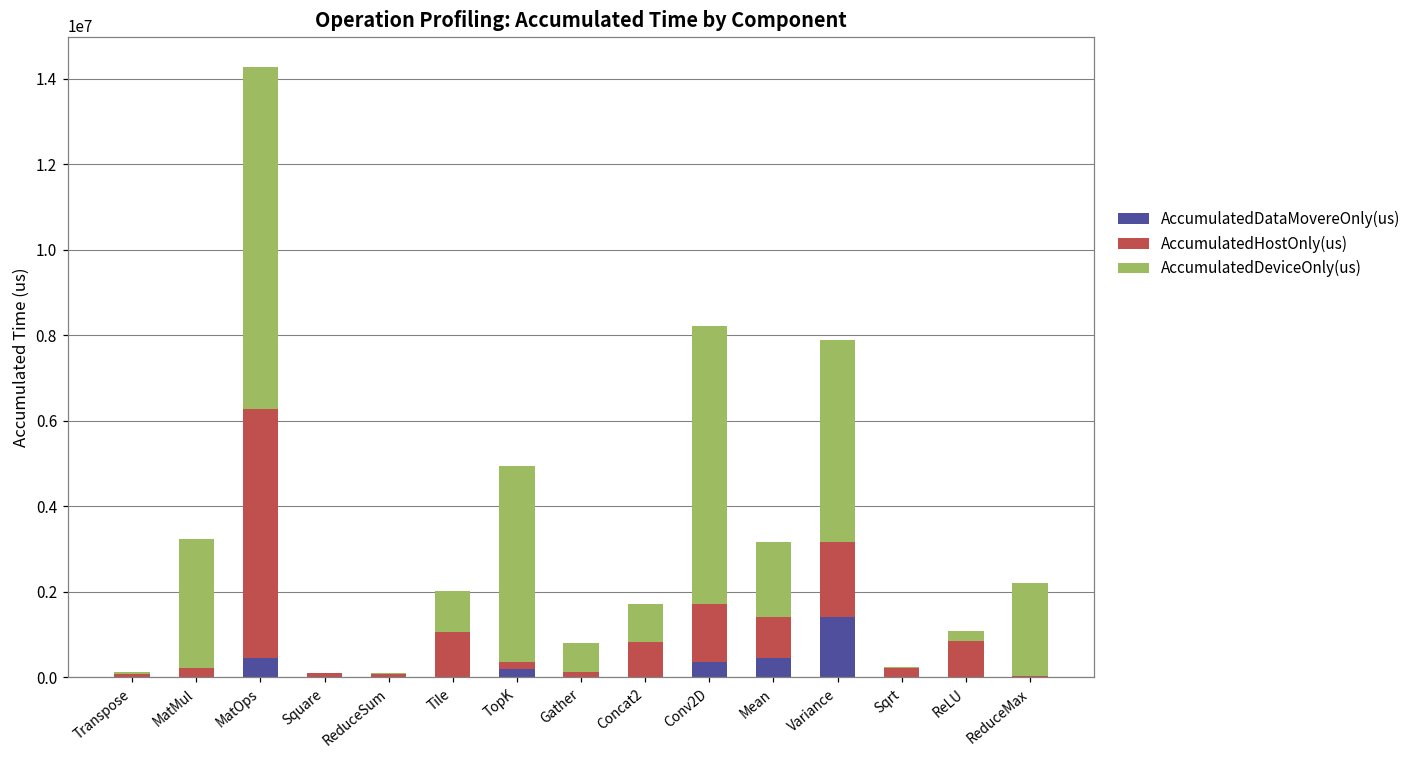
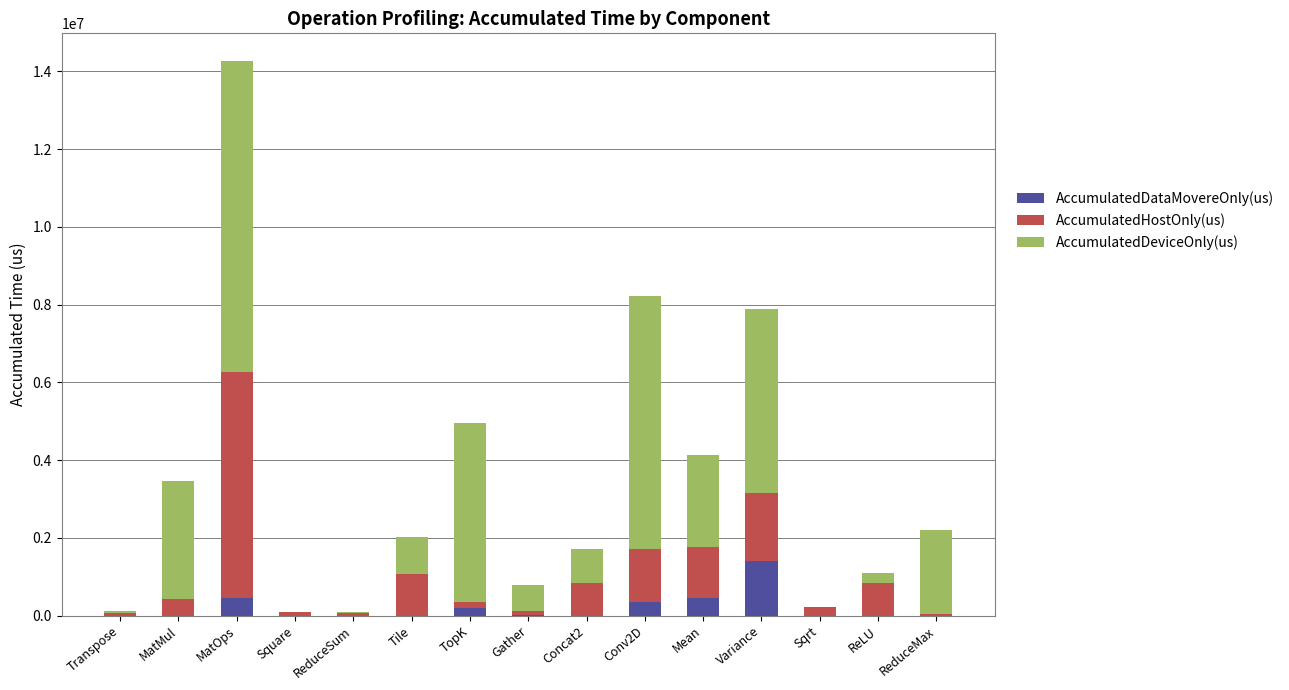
  {
    "AccumulatedDataMovereOnly(us)": {
      "MatOps": 400000,
      "ReduceSum": 0,
      "TopK": 200000,
      "Concat2": 0,
      "Conv2D": 400000,
      "Mean": 400000,
      "Variance": 1400000,
      "Sqrt": 0,
      "ReLU": 0,
      "ReduceMax": 0
    },
    "AccumulatedHostOnly(us)": {
      "Transpose": 100000,
-     "MatMul": 200000,
+     "MatMul": 400000,
      "MatOps": 5800000,
      "Square": 100000,
      "ReduceSum": 100000,
      "Tile": 1100000,
      "TopK": 200000,
      "Gather": 100000,
      "Concat2": 800000,
      "Conv2D": 1300000,
-     "Mean": 1000000,
+     "Mean": 1300000,
      "Variance": 1800000,
      "Sqrt": 200000,
      "ReLU": 800000
    },
    "AccumulatedDeviceOnly(us)": {
      "MatMul": 3000000,
      "MatOps": 8000000,
      "Tile": 1000000,
      "TopK": 4600000,
      "Gather": 700000,
      "Concat2": 900000,
      "Conv2D": 6500000,
-     "Mean": 1800000,
+     "Mean": 2400000,
      "Variance": 4700000,
      "ReLU": 200000,
      "ReduceMax": 2200000
    }
  }
